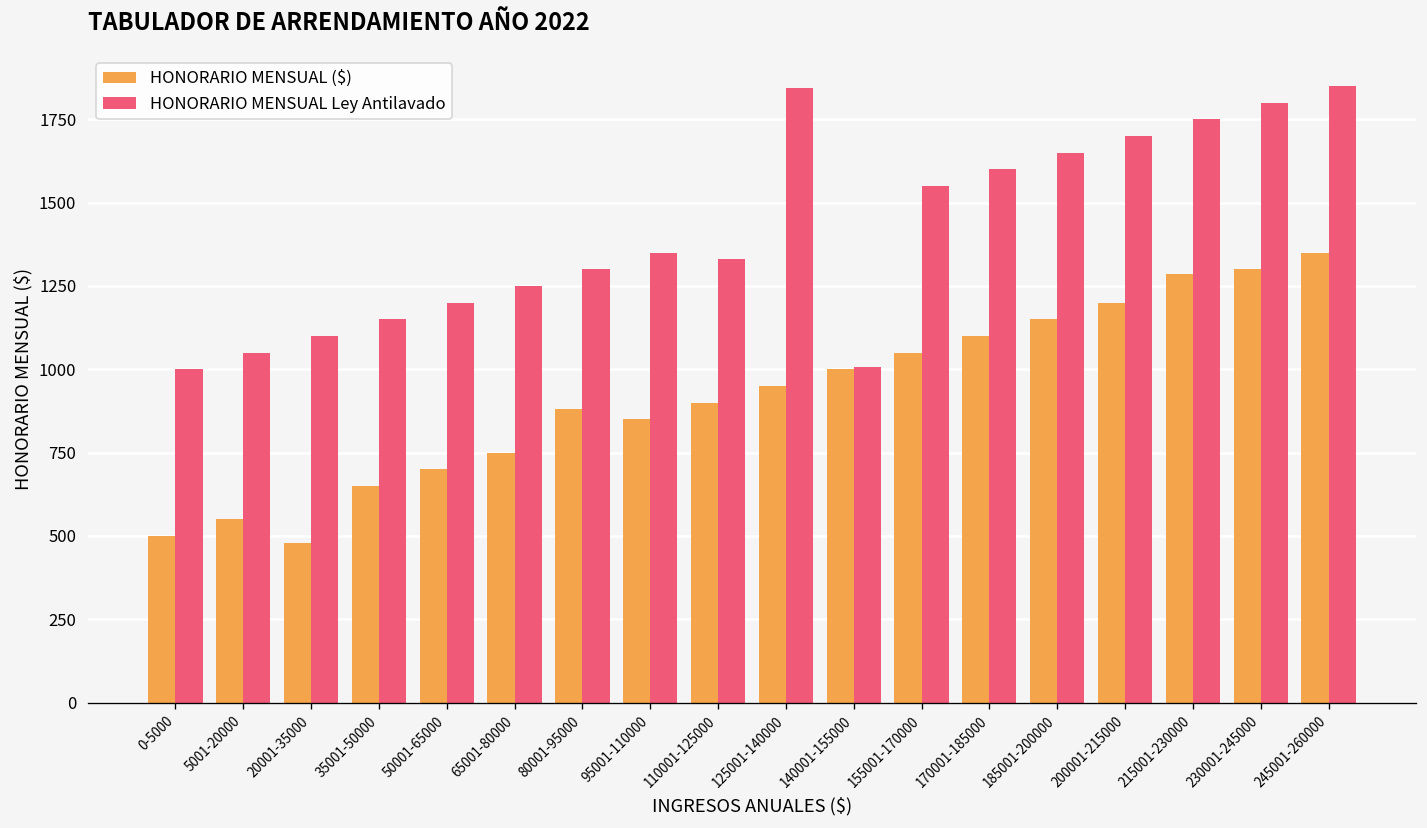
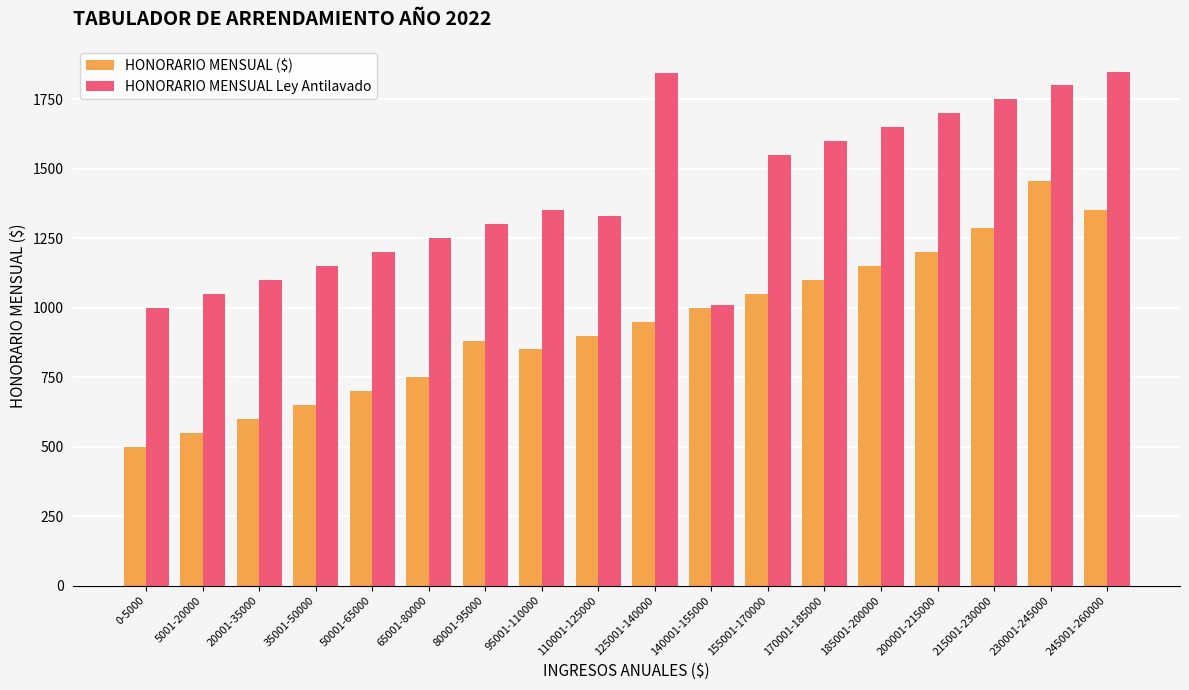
  {
    "HONORARIO MENSUAL ($)": {
      "0-5000": 500,
      "5001-20000": 550,
-     "20001-35000": 480,
+     "20001-35000": 600,
      "35001-50000": 650,
      "50001-65000": 700,
      "65001-80000": 750,
      "80001-95000": 880,
      "95001-110000": 850,
      "110001-125000": 900,
      "125001-140000": 950,
      "140001-155000": 1000,
      "155001-170000": 1050,
      "170001-185000": 1100,
      "185001-200000": 1150,
      "200001-215000": 1200,
      "215001-230000": 1290,
-     "230001-245000": 1300,
+     "230001-245000": 1460,
      "245001-260000": 1350
    },
    "HONORARIO MENSUAL Ley Antilavado": {
      "0-5000": 1000,
      "5001-20000": 1050,
      "20001-35000": 1100,
      "35001-50000": 1150,
      "50001-65000": 1200,
      "65001-80000": 1250,
      "80001-95000": 1300,
      "95001-110000": 1350,
      "110001-125000": 1330,
      "125001-140000": 1850,
      "140001-155000": 1010,
      "155001-170000": 1550,
      "170001-185000": 1600,
      "185001-200000": 1650,
      "200001-215000": 1700,
      "215001-230000": 1750,
      "230001-245000": 1800,
      "245001-260000": 1850
    }
  }
